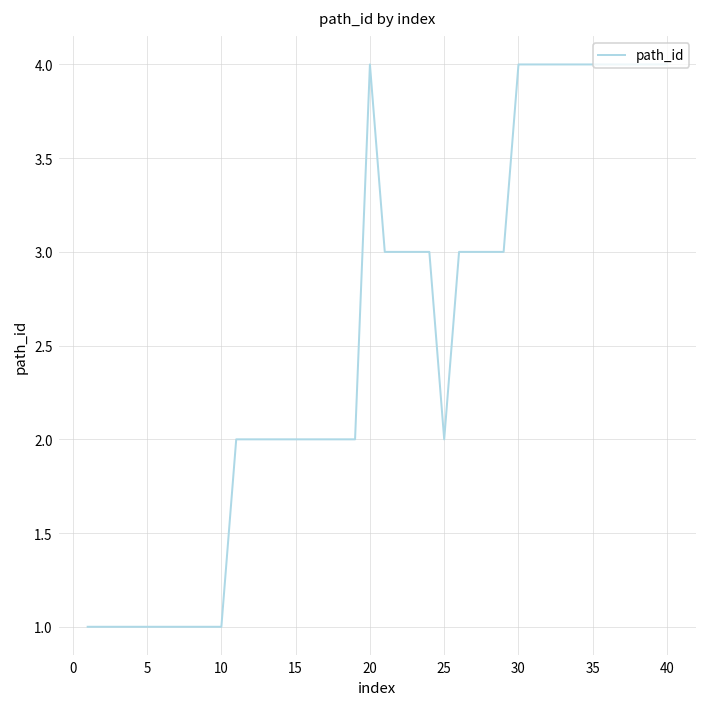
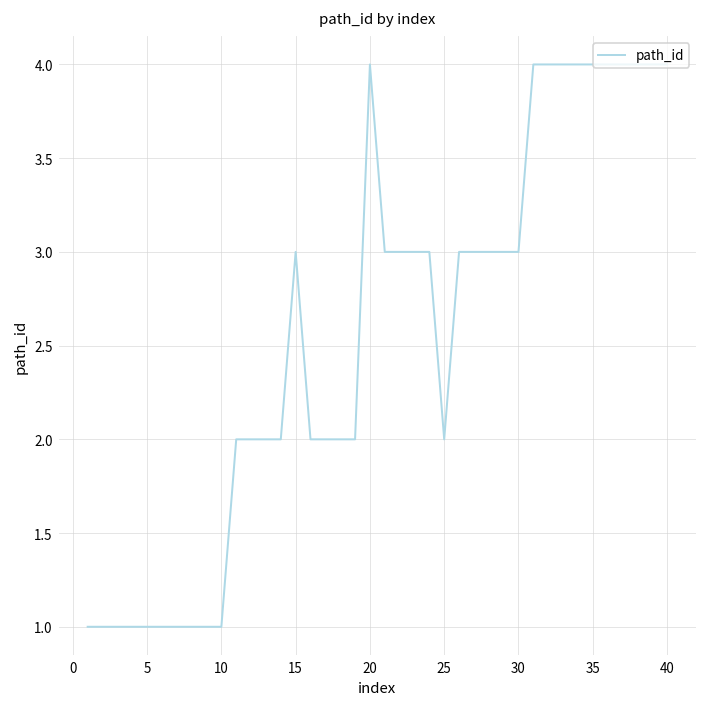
  {
    "5": 1,
    "10": 1,
-   "15": 2,
+   "15": 3,
    "20": 4,
    "25": 2,
-   "30": 4,
+   "30": 3,
    "35": 4
  }
